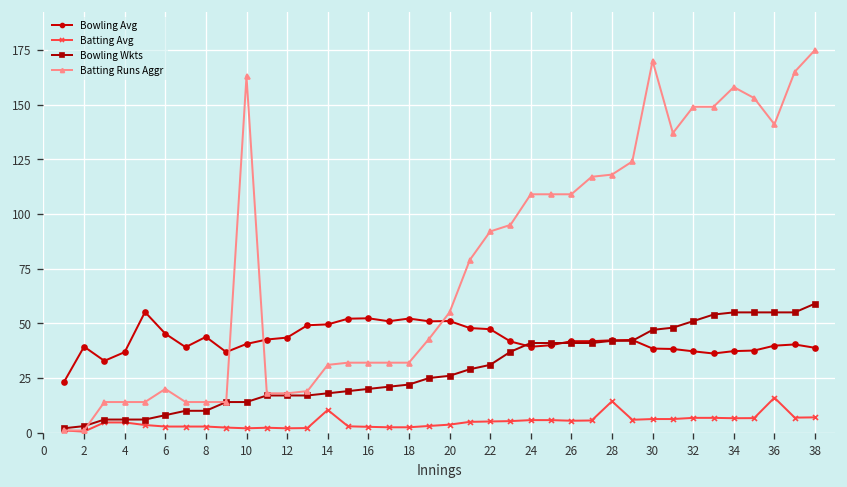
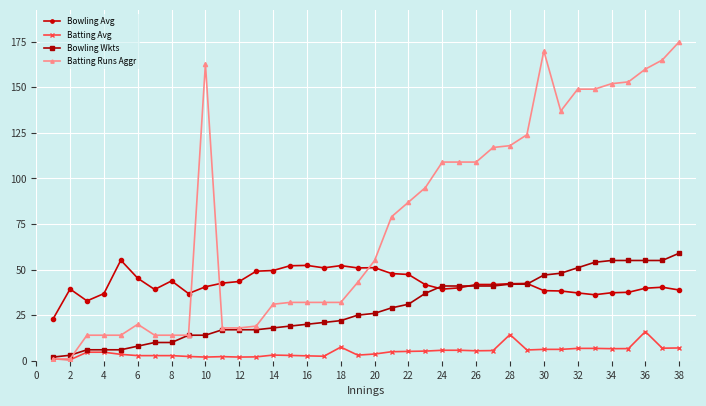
  {
    "Batting Avg": {
      "6": 3,
      "8": 3,
      "10": 2,
      "12": 2,
-     "14": 10,
+     "14": 3,
      "16": 3,
-     "18": 2,
+     "18": 7,
      "20": 4,
      "22": 5,
      "24": 6,
      "26": 5,
      "28": 14,
      "30": 6,
      "32": 7,
      "34": 7,
      "36": 16,
      "38": 7
    },
    "Batting Runs Aggr": {
      "4": 14,
      "6": 20,
      "8": 14,
      "10": 163,
      "14": 31,
      "16": 32,
      "18": 32,
      "20": 55,
-     "22": 92,
+     "22": 87,
      "24": 109,
      "26": 109,
      "28": 118,
      "30": 170,
      "32": 149,
-     "34": 158,
-     "36": 141,
+     "34": 152,
+     "36": 160,
      "38": 175
    }
  }
